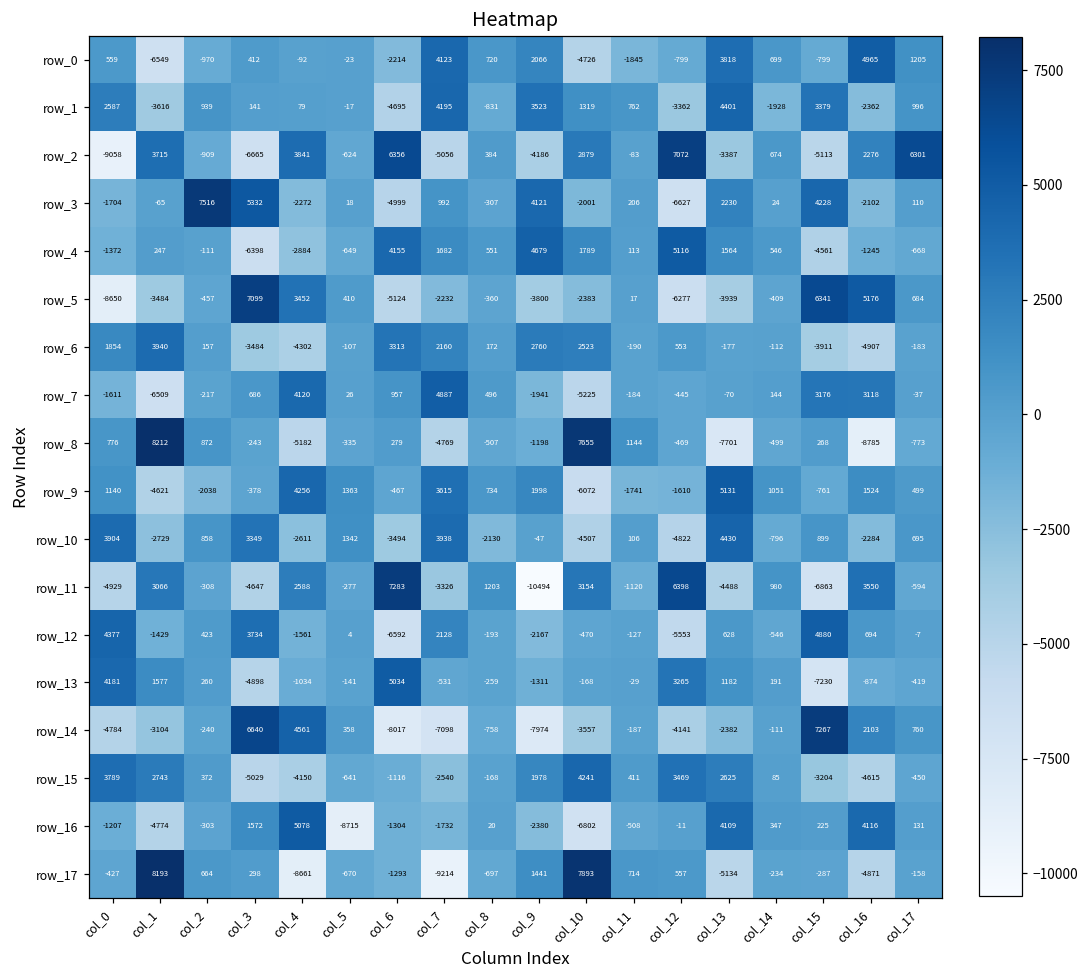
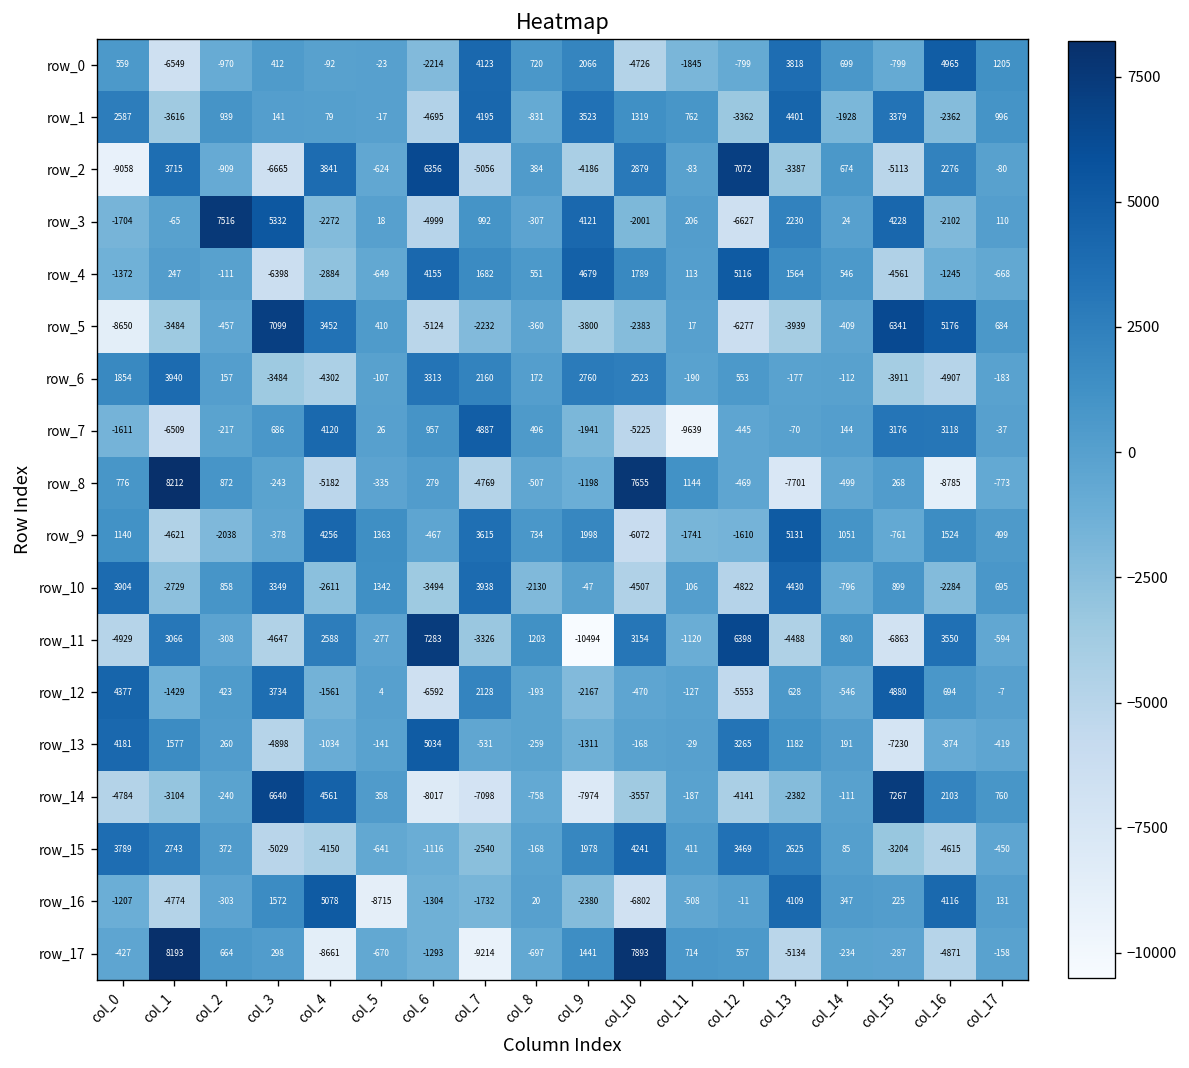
  {
    "row_2": {
      "col_0": -9058,
      "col_1": 3715,
      "col_2": -909,
      "col_3": -6665,
      "col_4": 3841,
      "col_5": -624,
      "col_6": 6356,
      "col_7": -5056,
      "col_8": 384,
      "col_9": -4186,
      "col_10": 2879,
      "col_11": -83,
      "col_12": 7072,
      "col_13": -3387,
      "col_14": 674,
      "col_15": -5113,
      "col_16": 2276,
-     "col_17": 6301
+     "col_17": -80
    },
    "row_7": {
      "col_0": -1611,
      "col_1": -6509,
      "col_2": -217,
      "col_3": 686,
      "col_4": 4120,
      "col_5": 26,
      "col_6": 957,
      "col_7": 4887,
      "col_8": 496,
      "col_9": -1941,
      "col_10": -5225,
-     "col_11": -184,
+     "col_11": -9639,
      "col_12": -445,
      "col_13": -70,
      "col_14": 144,
      "col_15": 3176,
      "col_16": 3118,
      "col_17": -37
    }
  }
